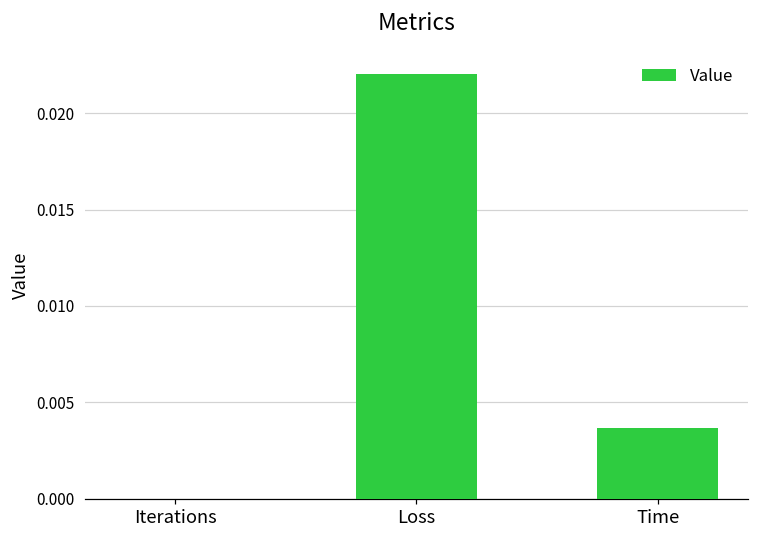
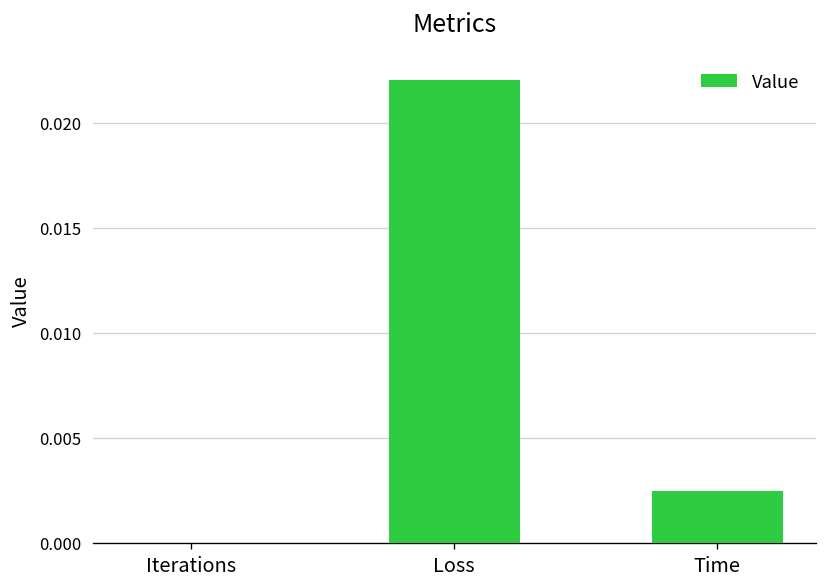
  {
    "Iterations": 0.0000,
    "Loss": 0.0220,
-   "Time": 0.0037
+   "Time": 0.0025
  }
